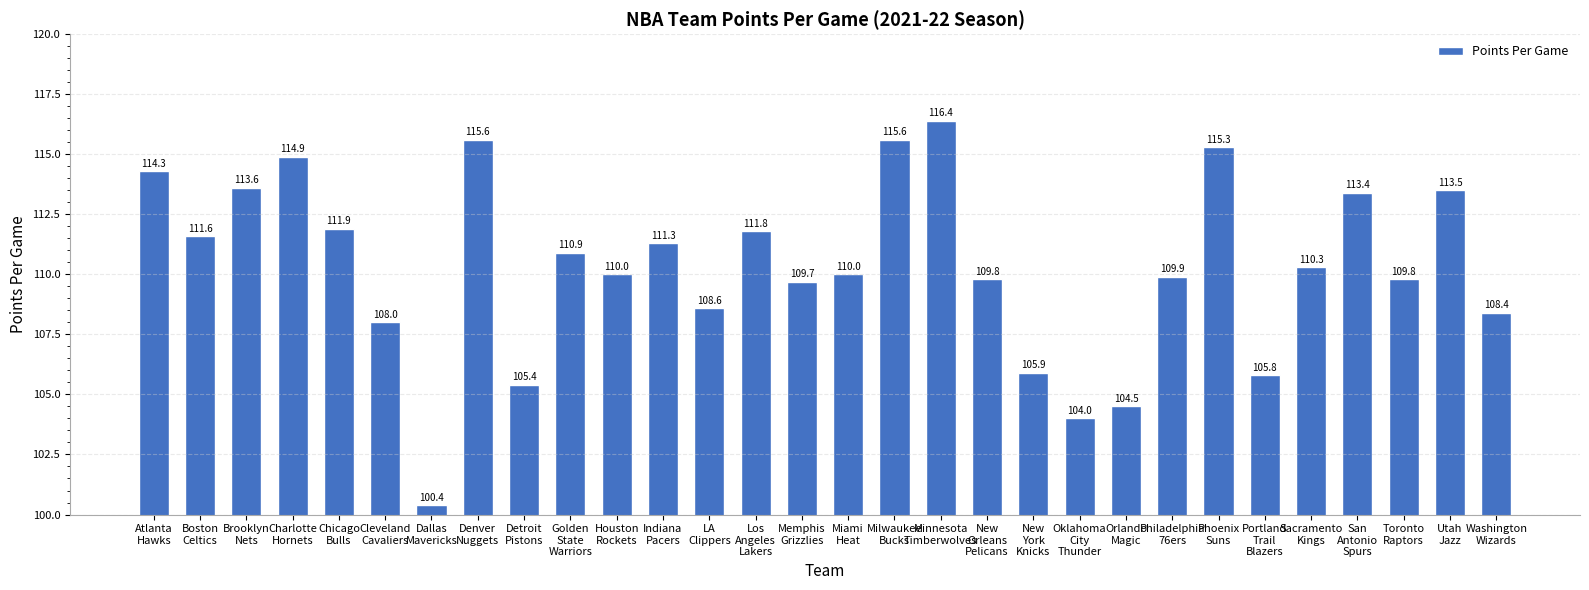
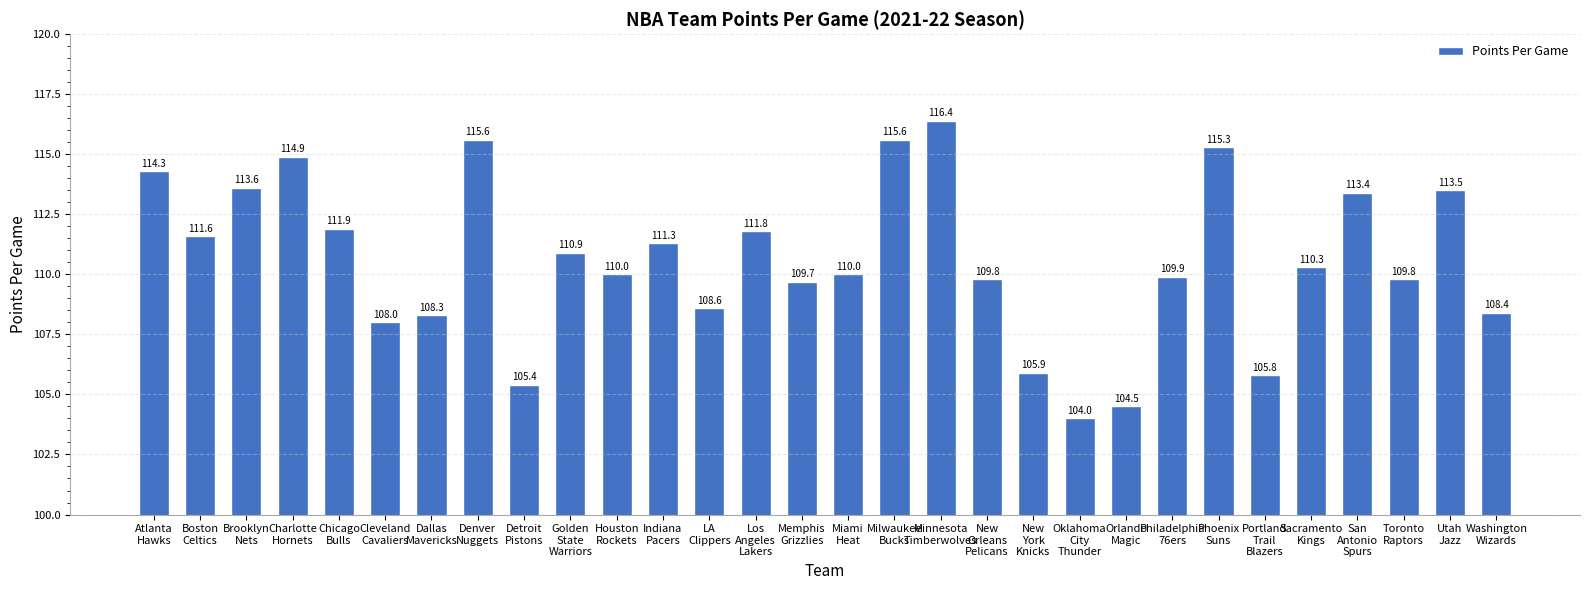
  {
    "Atlanta Hawks": 114.3,
    "Boston Celtics": 111.6,
    "Brooklyn Nets": 113.6,
    "Charlotte Hornets": 114.9,
    "Chicago Bulls": 111.9,
    "Cleveland Cavaliers": 108.0,
-   "Dallas Mavericks": 100.4,
+   "Dallas Mavericks": 108.3,
    "Denver Nuggets": 115.6,
    "Detroit Pistons": 105.4,
    "Golden State Warriors": 110.9,
    "Houston Rockets": 110.0,
    "Indiana Pacers": 111.3,
    "LA Clippers": 108.6,
    "Los Angeles Lakers": 111.8,
    "Memphis Grizzlies": 109.7,
    "Miami Heat": 110.0,
    "New York Knicks": 105.9,
    "Oklahoma City Thunder": 104.0,
    "Philadelphia 76ers": 109.9,
    "Portland Trail Blazers": 105.8,
    "Sacramento Kings": 110.3,
    "San Antonio Spurs": 113.4,
    "Toronto Raptors": 109.8,
    "Utah Jazz": 113.5,
    "Washington Wizards": 108.4
  }
